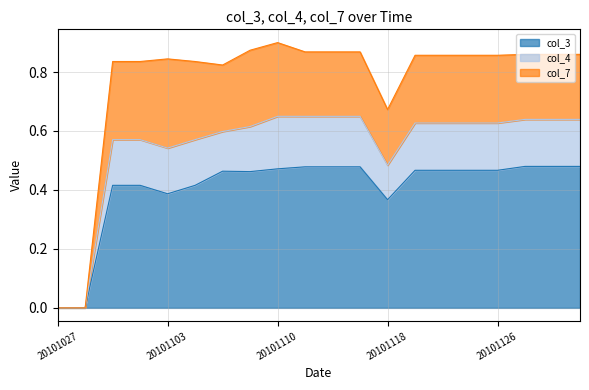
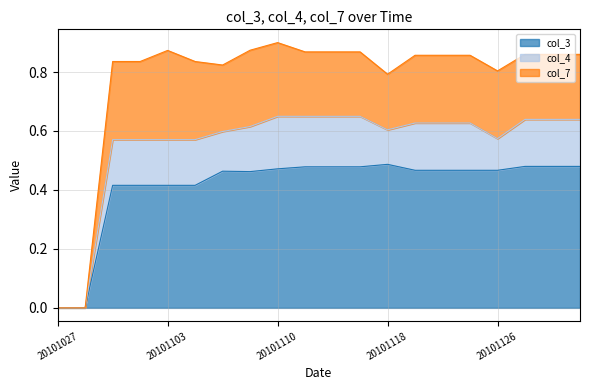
  {
    "col_3": {
-     "20101103": 0.39,
+     "20101103": 0.42,
      "20101110": 0.47,
-     "20101118": 0.37,
+     "20101118": 0.49,
      "20101126": 0.47
    },
    "col_4": {
      "20101103": 0.15,
      "20101110": 0.18,
      "20101118": 0.12,
-     "20101126": 0.16
+     "20101126": 0.11
    },
    "col_7": {
      "20101103": 0.30,
      "20101110": 0.25,
      "20101118": 0.19,
      "20101126": 0.23
    }
  }
